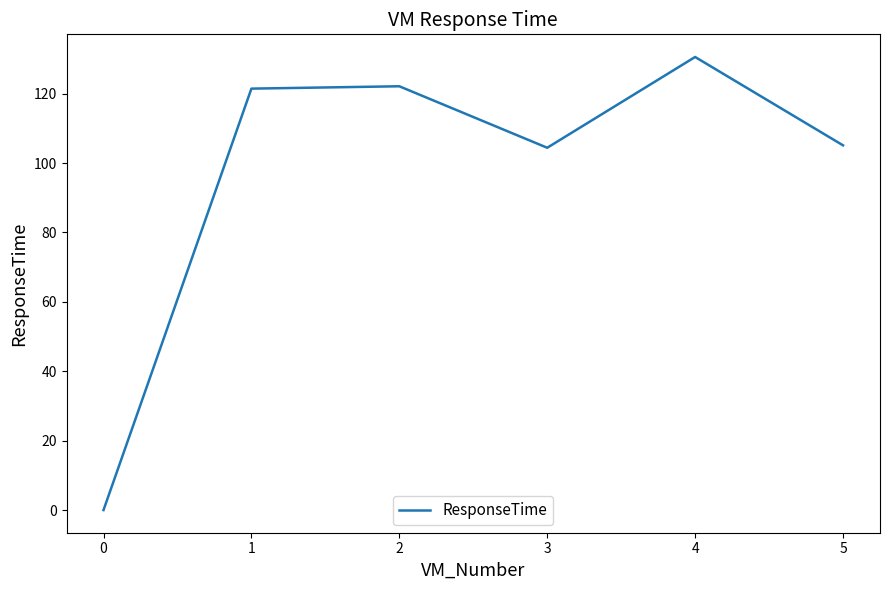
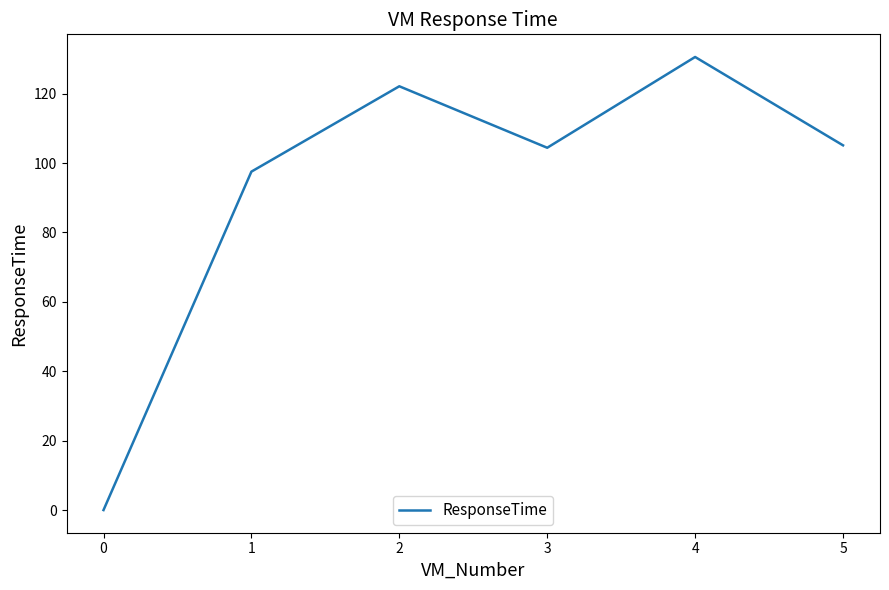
  {
    "0": 0,
-   "1": 121,
+   "1": 98,
    "2": 122,
    "3": 104,
    "4": 131,
    "5": 105
  }
